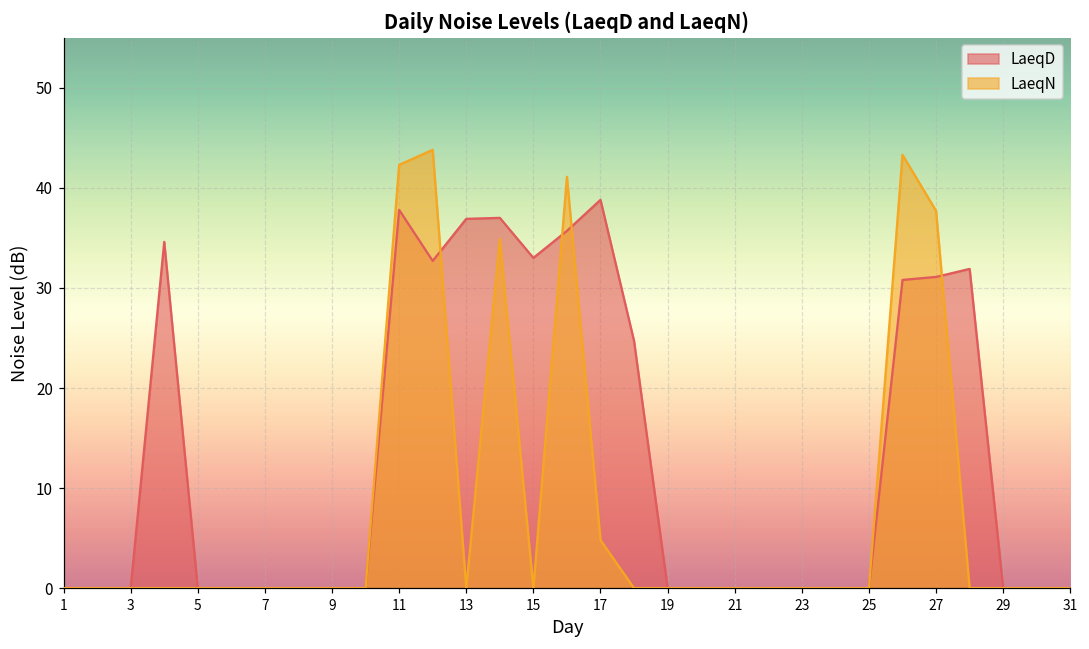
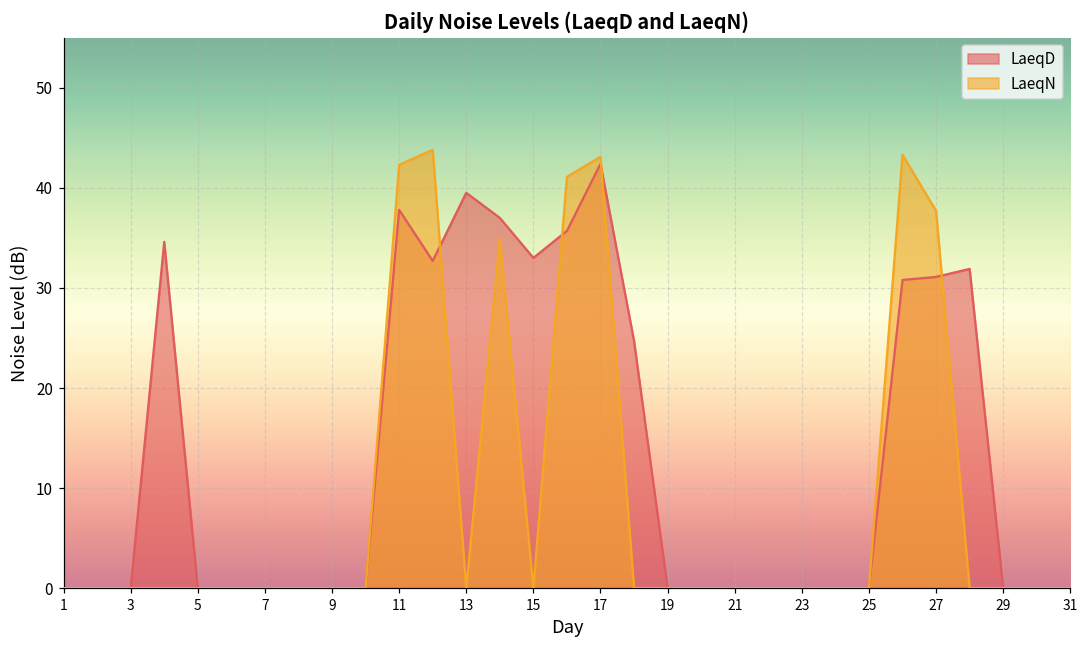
  {
    "LaeqD": {
      "11": 38,
-     "13": 37,
+     "13": 40,
      "15": 33,
-     "17": 39,
+     "17": 42,
      "27": 31
    },
    "LaeqN": {
      "11": 42,
      "13": 0,
      "15": 0,
-     "17": 5,
+     "17": 43,
      "27": 38
    }
  }
